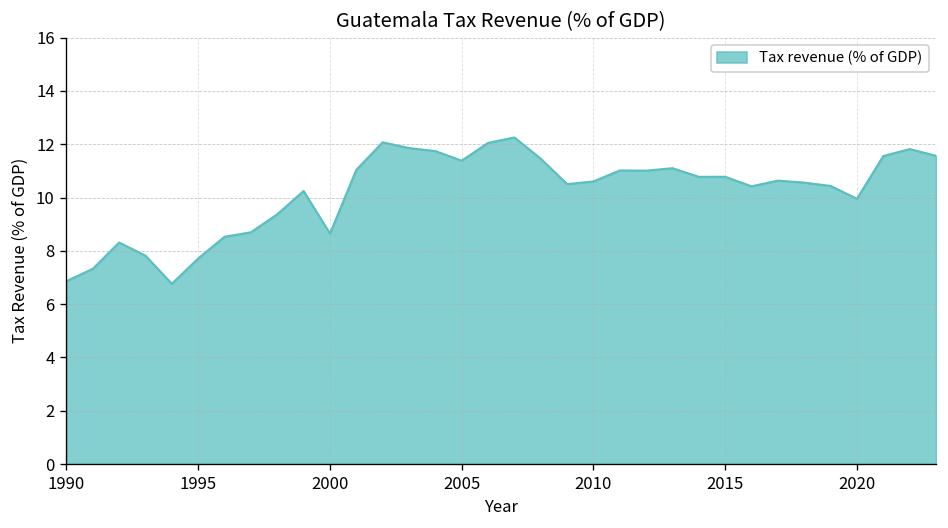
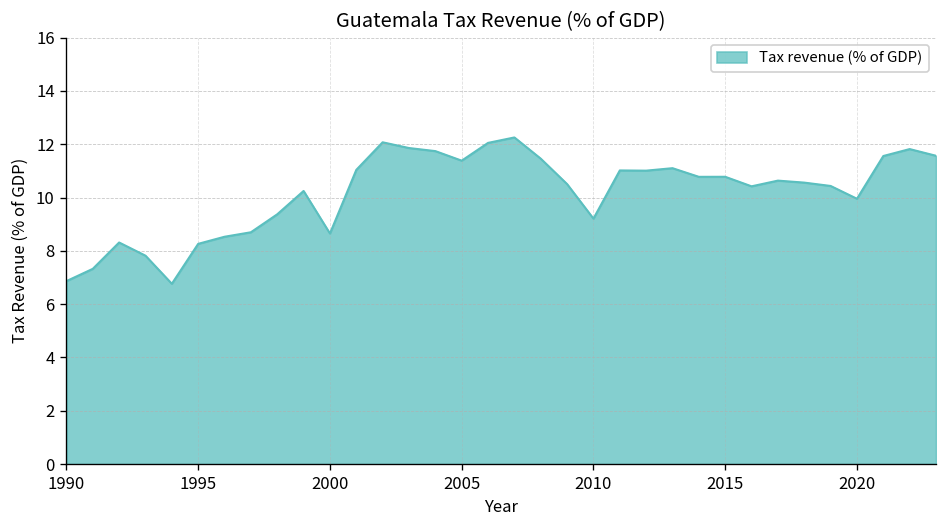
  {
    "1990": 6.9,
-   "1995": 7.7,
+   "1995": 8.3,
    "2000": 8.7,
    "2005": 11.4,
-   "2010": 10.6,
+   "2010": 9.2,
    "2015": 10.8,
    "2020": 10.0
  }
